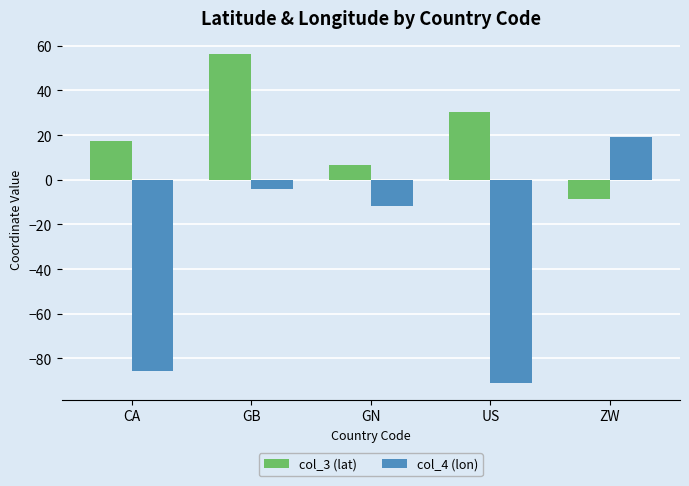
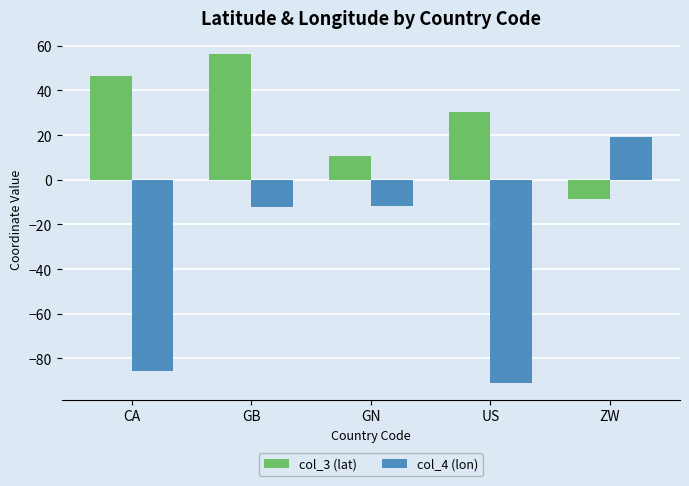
  {
    "col_3 (lat)": {
-     "CA": 17,
+     "CA": 46,
      "GB": 56,
-     "GN": 7,
+     "GN": 11,
      "US": 30,
      "ZW": -9
    },
    "col_4 (lon)": {
      "CA": -86,
-     "GB": -4,
+     "GB": -12,
      "GN": -12,
      "US": -91,
      "ZW": 19
    }
  }
